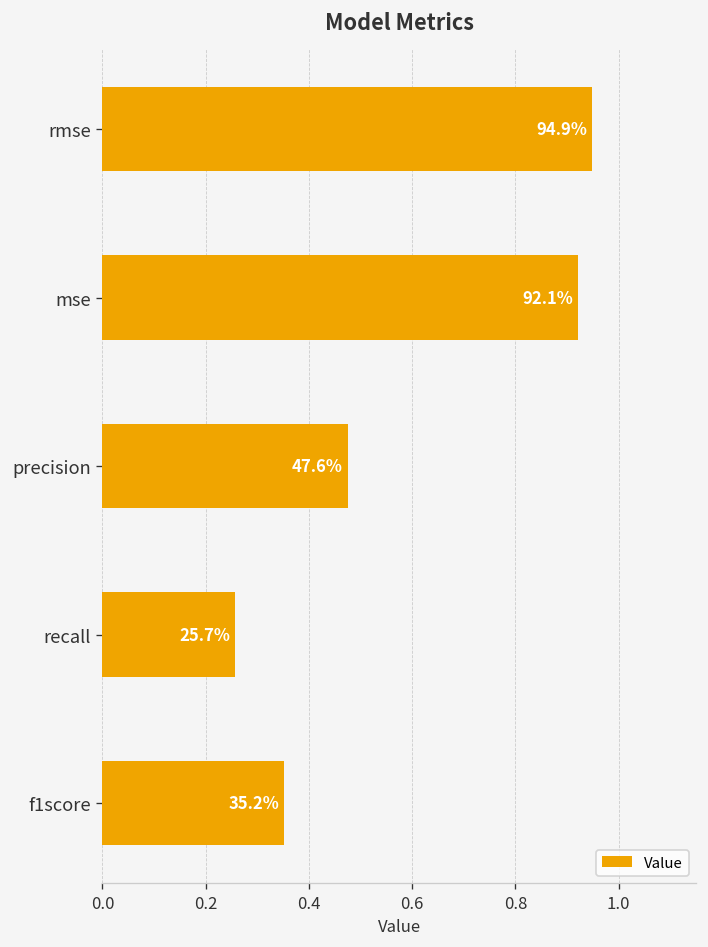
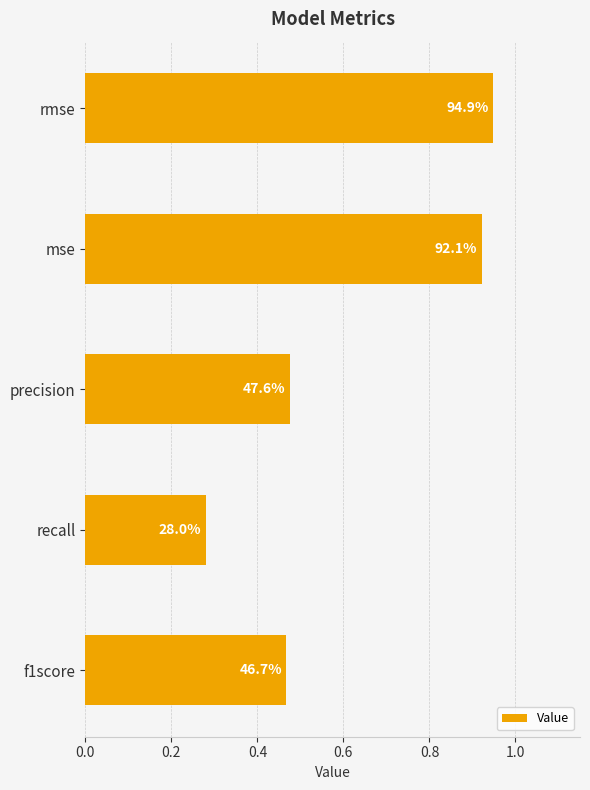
  {
    "rmse": "94.9%",
    "mse": "92.1%",
    "precision": "47.6%",
-   "recall": "25.7%",
-   "f1score": "35.2%"
+   "recall": "28.0%",
+   "f1score": "46.7%"
  }
